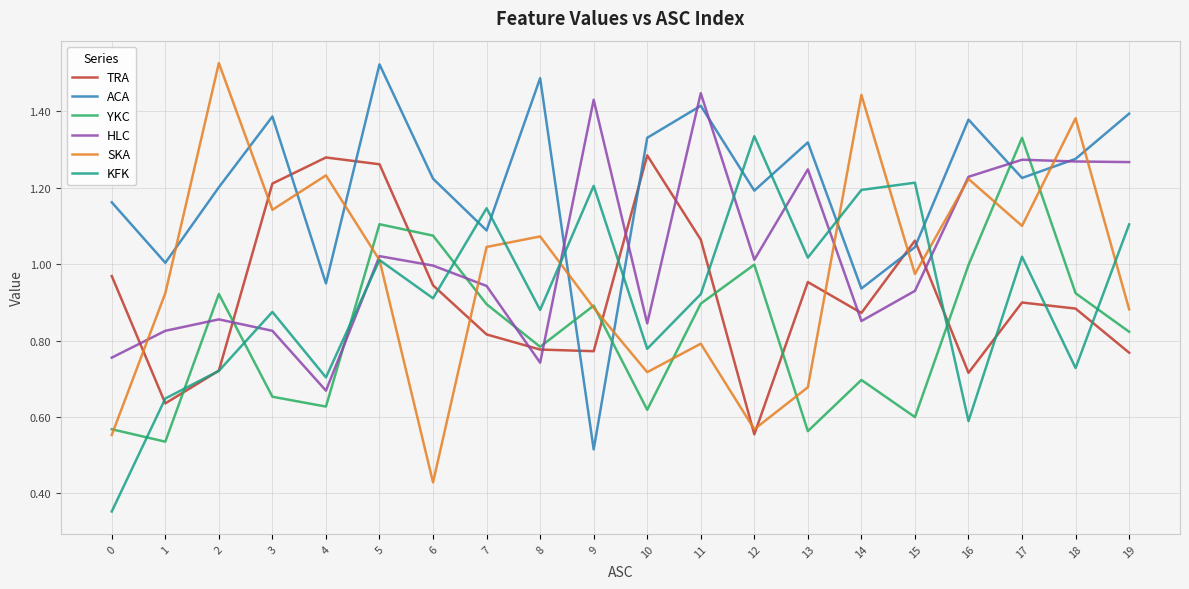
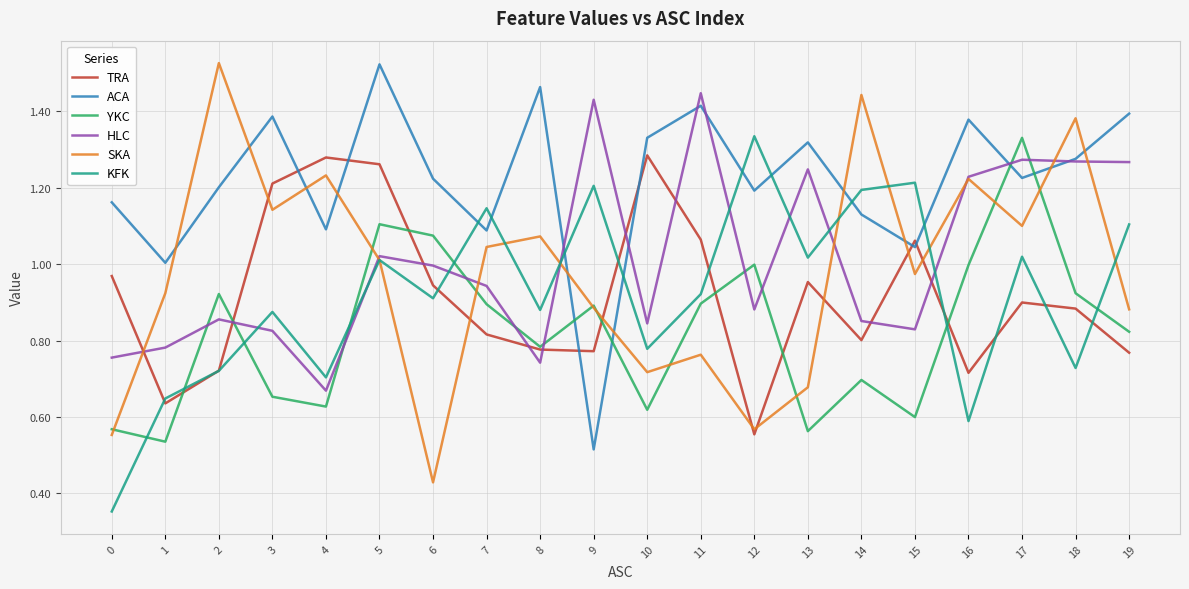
  {
    "TRA": {
      "0": 0.97,
      "1": 0.64,
      "3": 1.21,
      "4": 1.28,
      "5": 1.26,
      "6": 0.94,
      "7": 0.82,
      "8": 0.78,
      "9": 0.77,
      "10": 1.28,
      "11": 1.06,
      "12": 0.55,
      "13": 0.95,
-     "14": 0.87,
+     "14": 0.80,
      "15": 1.06,
      "16": 0.72,
      "17": 0.90,
      "18": 0.88,
      "19": 0.77
    },
    "ACA": {
      "0": 1.16,
      "1": 1.00,
      "2": 1.20,
      "3": 1.39,
-     "4": 0.95,
+     "4": 1.09,
      "5": 1.52,
      "6": 1.22,
      "7": 1.09,
-     "8": 1.49,
+     "8": 1.46,
      "9": 0.52,
      "10": 1.33,
      "11": 1.41,
      "12": 1.19,
      "13": 1.32,
-     "14": 0.94,
+     "14": 1.13,
      "15": 1.04,
      "16": 1.38,
      "17": 1.23,
      "18": 1.28,
      "19": 1.39
    },
    "HLC": {
      "0": 0.76,
-     "1": 0.83,
+     "1": 0.78,
      "2": 0.86,
      "3": 0.83,
      "4": 0.67,
      "5": 1.02,
      "6": 1.00,
      "7": 0.94,
      "8": 0.74,
      "9": 1.43,
      "10": 0.85,
      "11": 1.45,
-     "12": 1.01,
+     "12": 0.88,
      "13": 1.25,
      "14": 0.85,
-     "15": 0.93,
+     "15": 0.83,
      "17": 1.27,
      "18": 1.27,
      "19": 1.27
    },
    "SKA": {
      "0": 0.55,
      "1": 0.92,
      "2": 1.53,
      "3": 1.14,
      "4": 1.23,
      "6": 0.43,
      "7": 1.05,
      "8": 1.07,
      "10": 0.72,
-     "11": 0.79,
+     "11": 0.76,
      "12": 0.57,
      "13": 0.68,
      "14": 1.44,
      "15": 0.97,
      "17": 1.10,
      "18": 1.38,
      "19": 0.88
    }
  }
